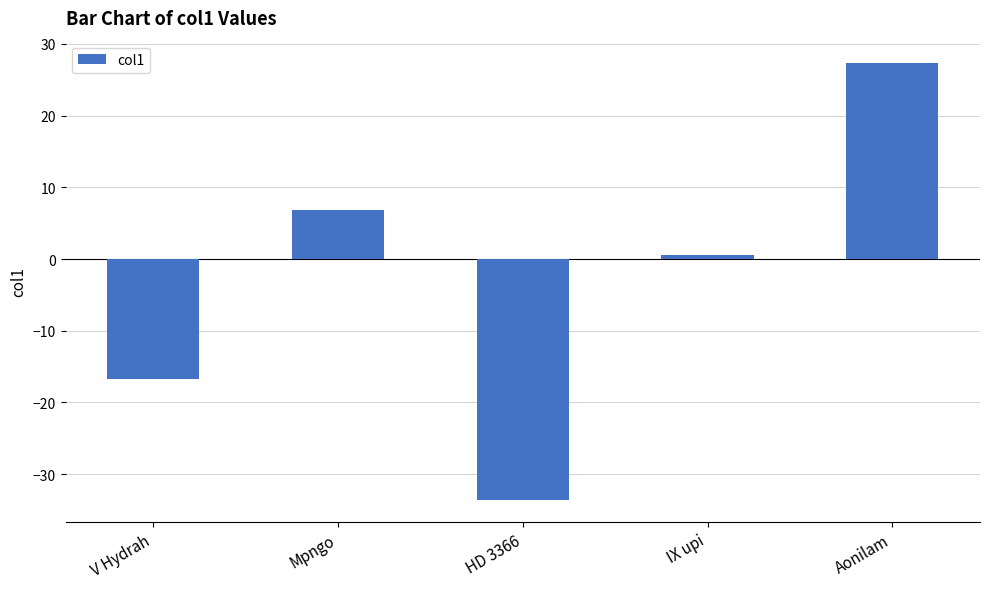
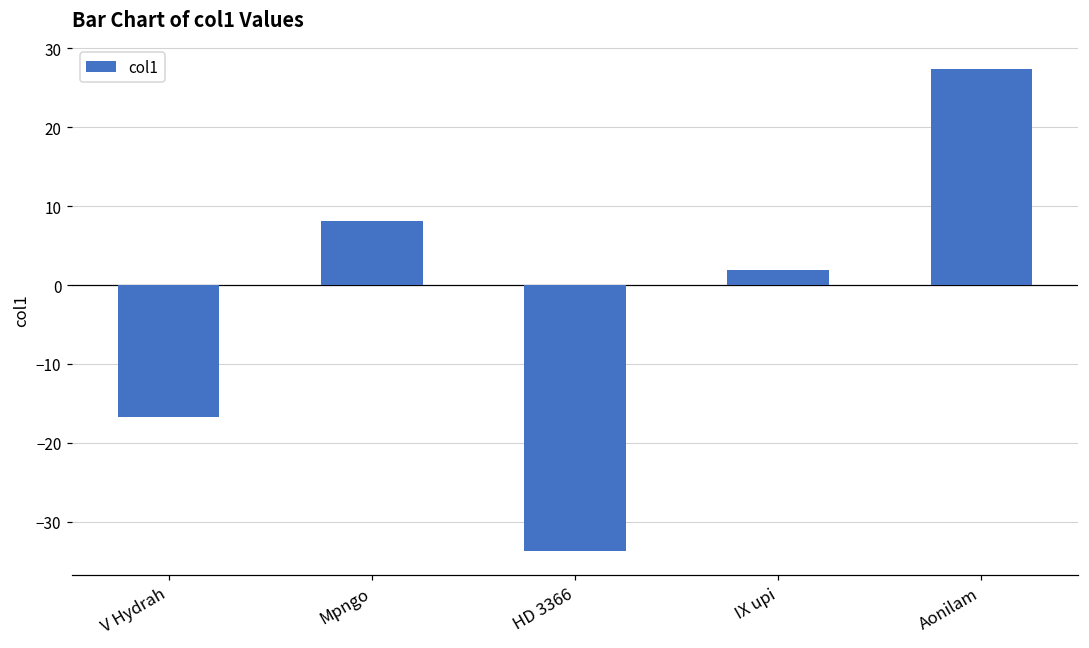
  {
    "V Hydrah": -17,
-   "Mpngo": 7,
+   "Mpngo": 8,
    "HD 3366": -34,
-   "IX upi": 1,
+   "IX upi": 2,
    "Aonilam": 27
  }
